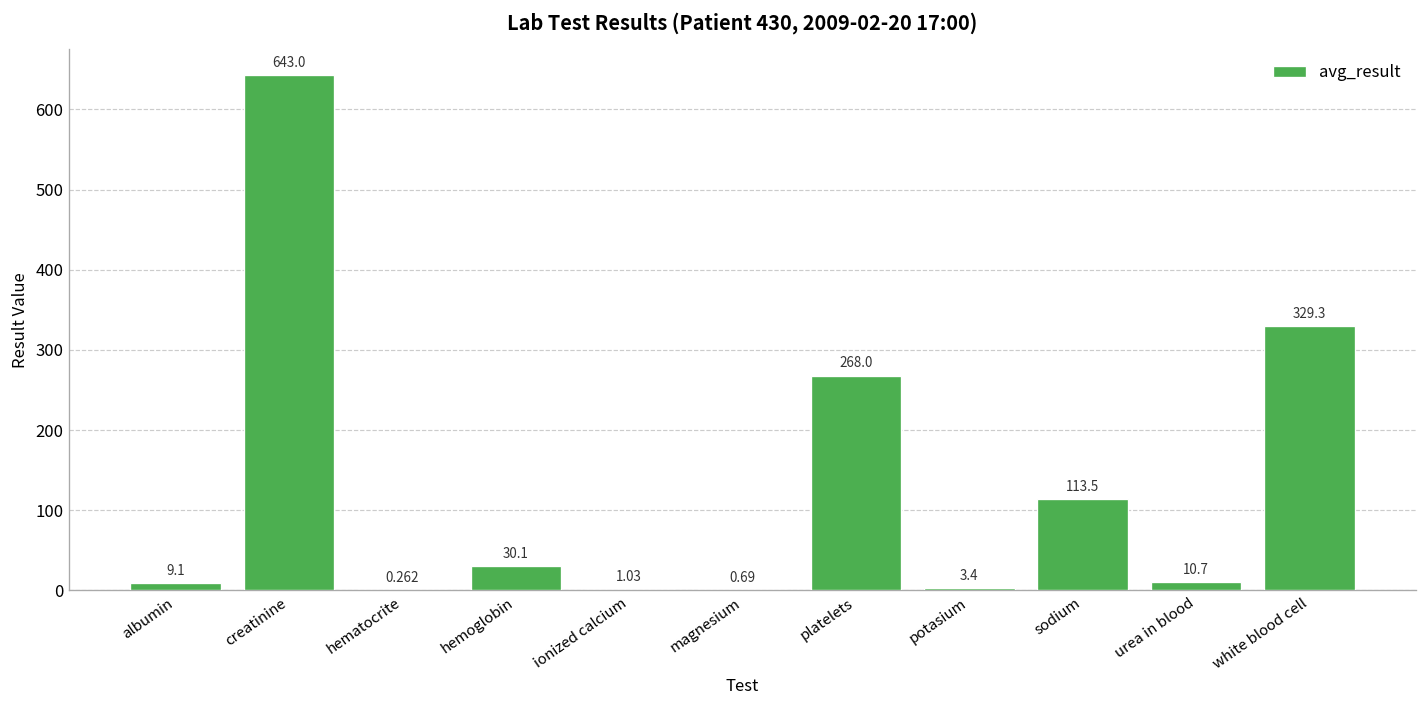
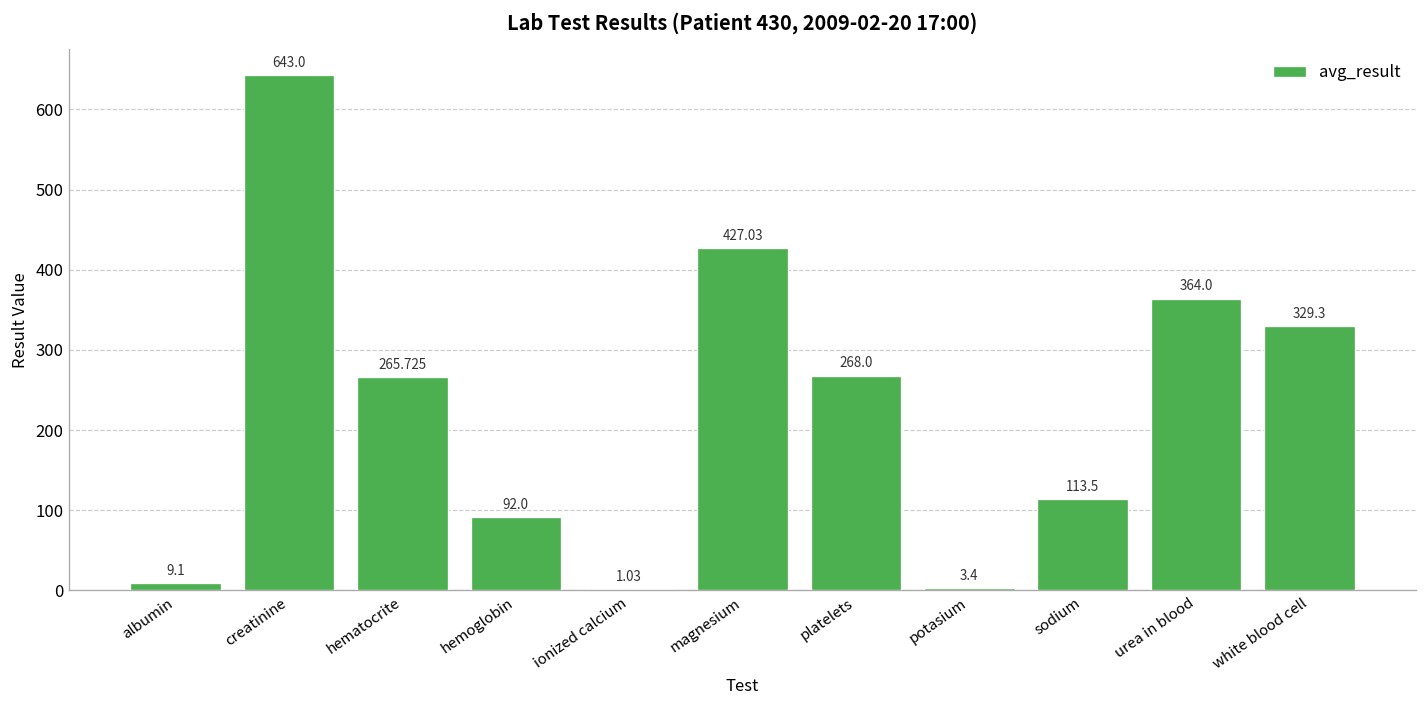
  {
    "albumin": 9.1,
    "creatinine": 643.0,
-   "hematocrite": 0.262,
-   "hemoglobin": 30.1,
+   "hematocrite": 265.725,
+   "hemoglobin": 92.0,
    "ionized calcium": 1.03,
-   "magnesium": 0.69,
+   "magnesium": 427.03,
    "platelets": 268.0,
    "potasium": 3.4,
    "sodium": 113.5,
-   "urea in blood": 10.7,
+   "urea in blood": 364.0,
    "white blood cell": 329.3
  }
